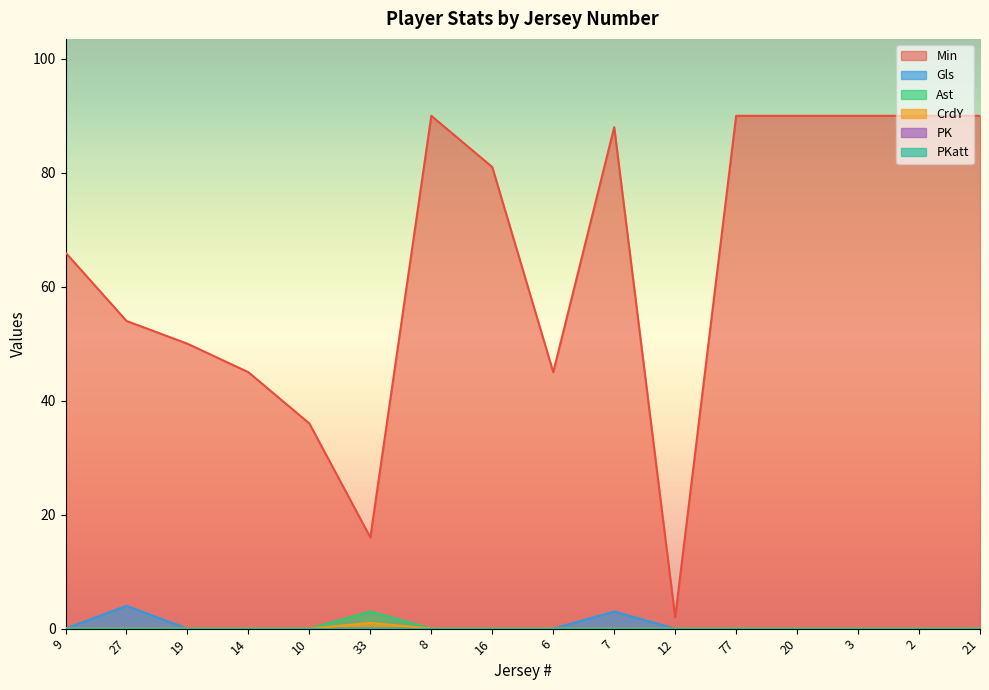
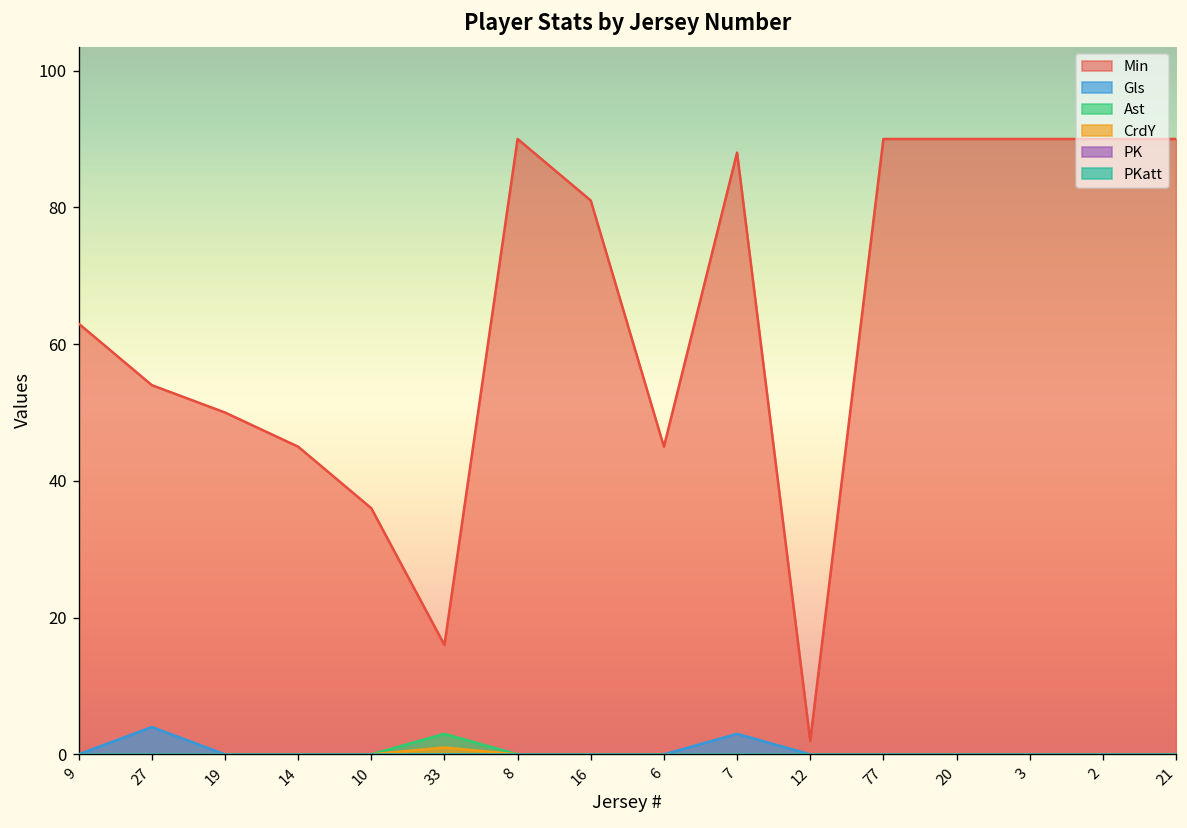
  {
    "Min": {
-     "9": 66,
+     "9": 63,
      "27": 54,
      "19": 50,
      "14": 45,
      "10": 36,
      "33": 16,
      "8": 90,
      "16": 81,
      "6": 45,
      "7": 88,
      "12": 2,
      "77": 90,
      "20": 90,
      "3": 90,
      "21": 90
    },
    "Gls": {
      "27": 4,
      "7": 3
    },
    "CrdY": {
      "33": 1
    }
  }
